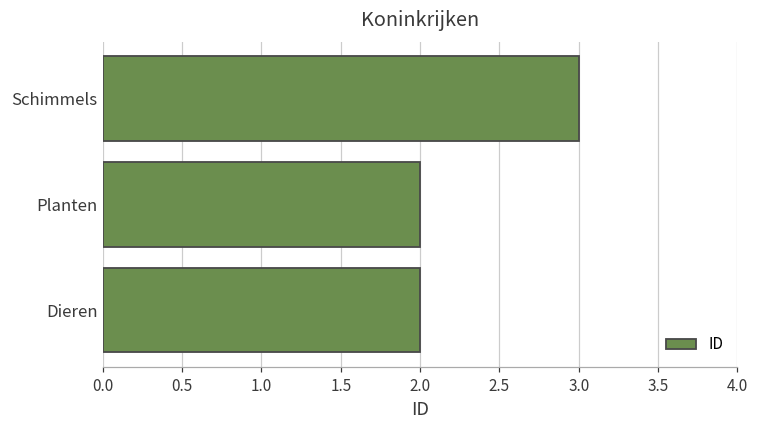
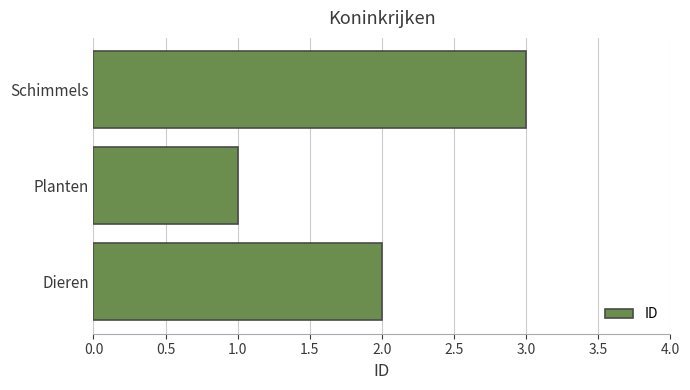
  {
    "Schimmels": 3,
-   "Planten": 2,
+   "Planten": 1,
    "Dieren": 2
  }
